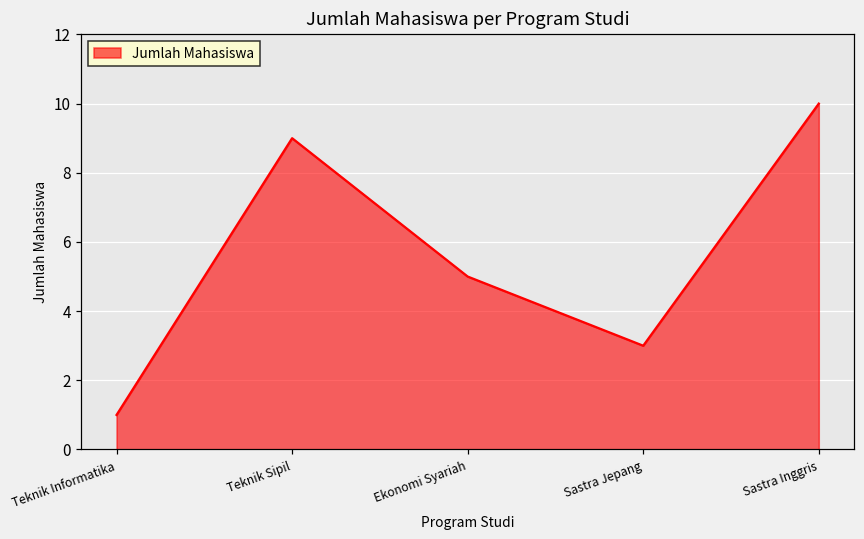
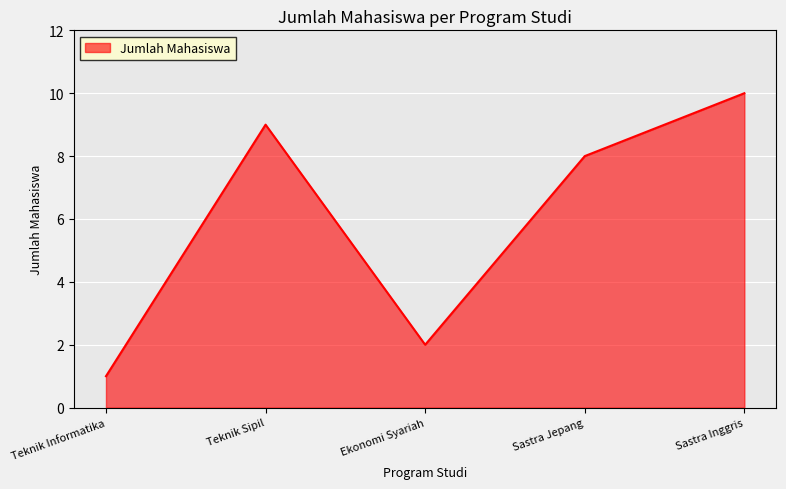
  {
    "Teknik Informatika": 1,
    "Teknik Sipil": 9,
-   "Ekonomi Syariah": 5,
-   "Sastra Jepang": 3,
+   "Ekonomi Syariah": 2,
+   "Sastra Jepang": 8,
    "Sastra Inggris": 10
  }
